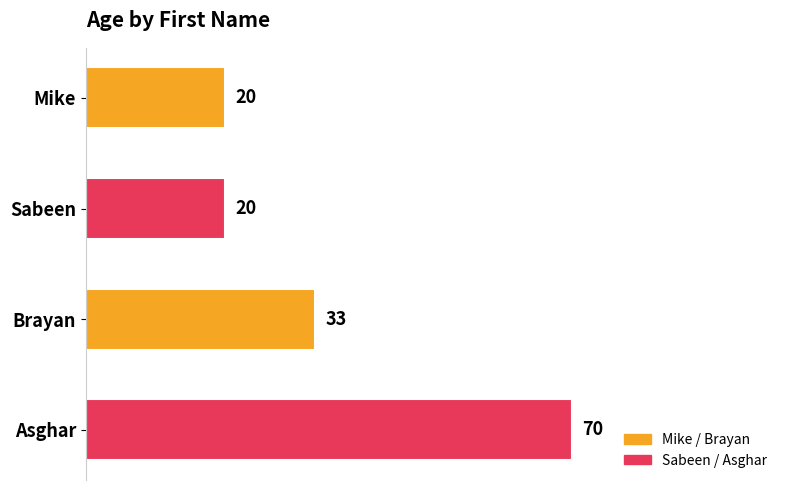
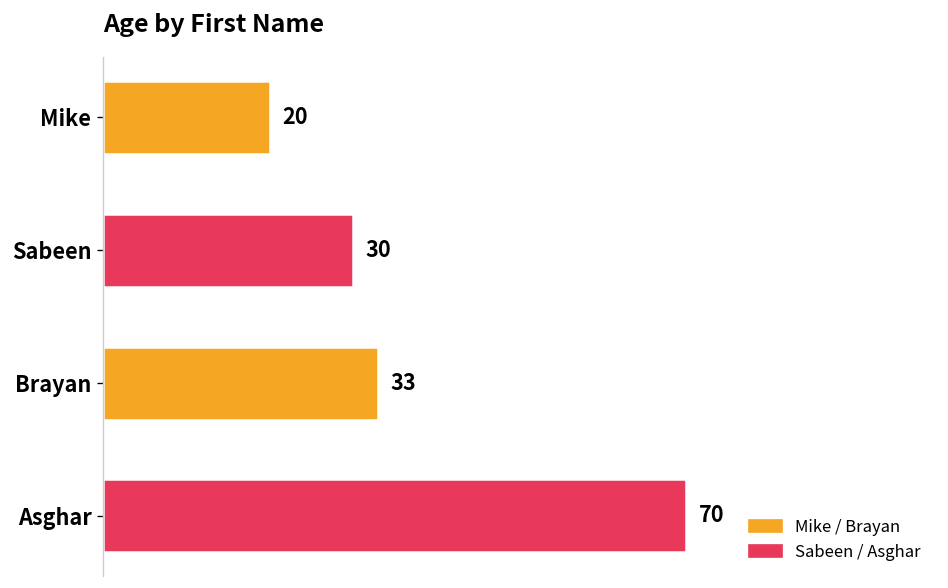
  {
    "Mike": 20,
-   "Sabeen": 20,
+   "Sabeen": 30,
    "Brayan": 33,
    "Asghar": 70
  }
